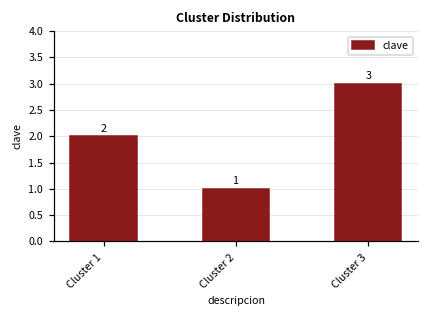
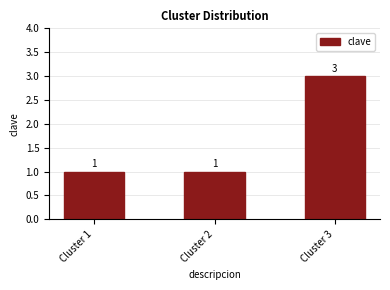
  {
-   "Cluster 1": 2,
+   "Cluster 1": 1,
    "Cluster 2": 1,
    "Cluster 3": 3
  }
